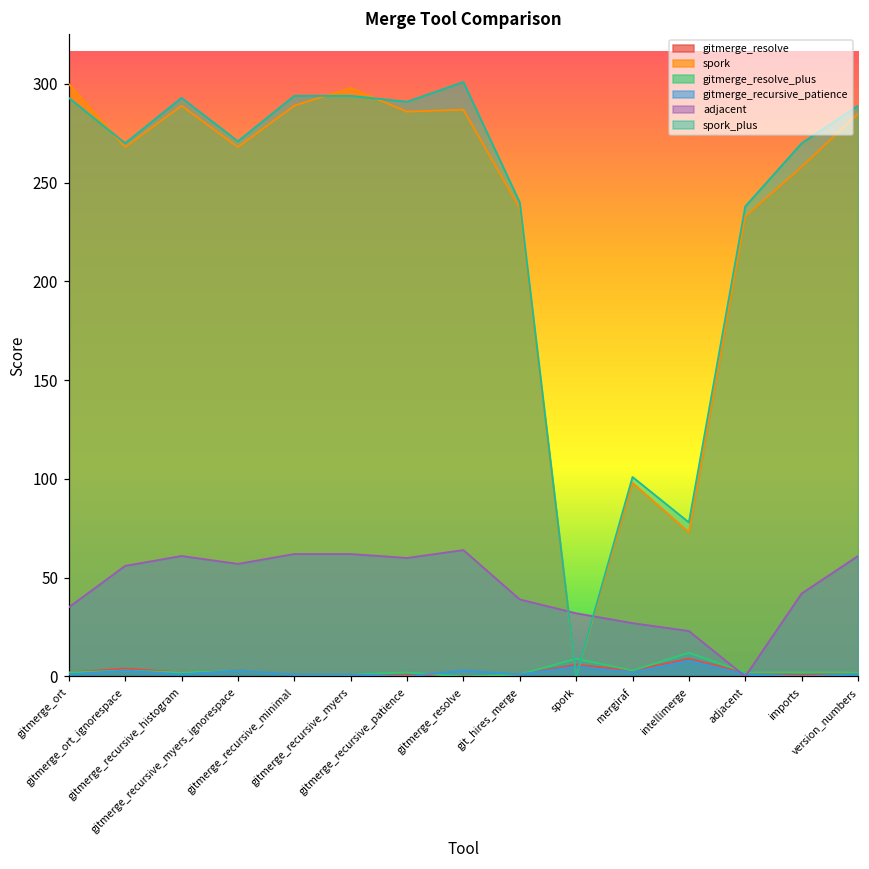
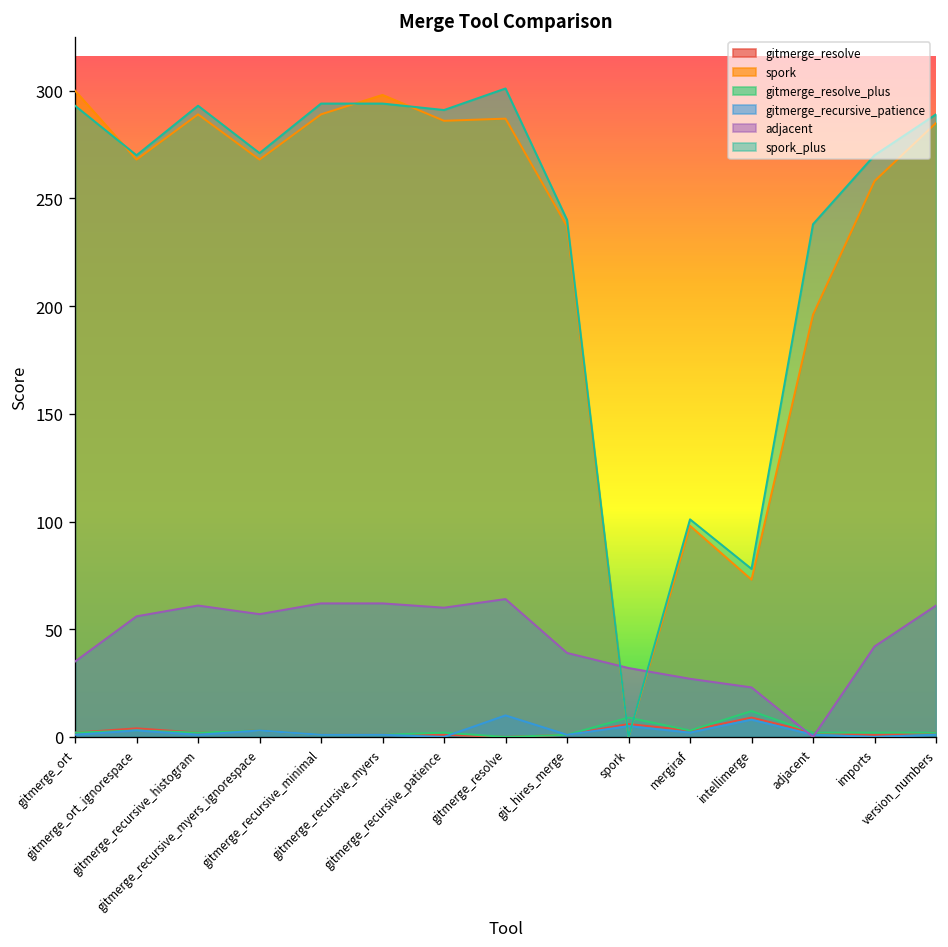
  {
    "spork": {
      "gitmerge_ort": 300,
      "gitmerge_ort_ignorespace": 268,
      "gitmerge_recursive_histogram": 289,
      "gitmerge_recursive_myers_ignorespace": 268,
      "gitmerge_recursive_minimal": 289,
      "gitmerge_recursive_myers": 298,
      "gitmerge_recursive_patience": 286,
      "gitmerge_resolve": 287,
      "git_hires_merge": 237,
      "mergiraf": 98,
      "intellimerge": 73,
-     "adjacent": 233,
+     "adjacent": 196,
      "imports": 258,
      "version_numbers": 285
    },
    "gitmerge_recursive_patience": {
-     "gitmerge_resolve": 3
+     "gitmerge_resolve": 10
    },
    "adjacent": {
      "gitmerge_ort": 35,
      "gitmerge_ort_ignorespace": 56,
      "gitmerge_recursive_histogram": 61,
      "gitmerge_recursive_myers_ignorespace": 57,
      "gitmerge_recursive_minimal": 62,
      "gitmerge_recursive_myers": 62,
      "gitmerge_recursive_patience": 60,
      "gitmerge_resolve": 64,
      "git_hires_merge": 39,
      "spork": 32,
      "mergiraf": 27,
      "intellimerge": 23,
      "imports": 42,
      "version_numbers": 61
    }
  }
